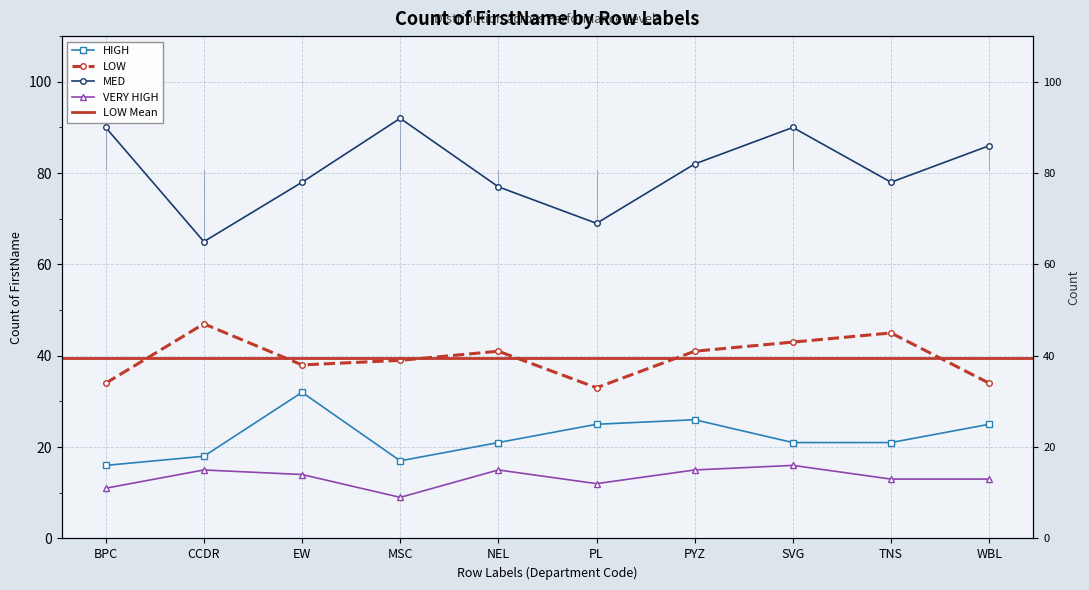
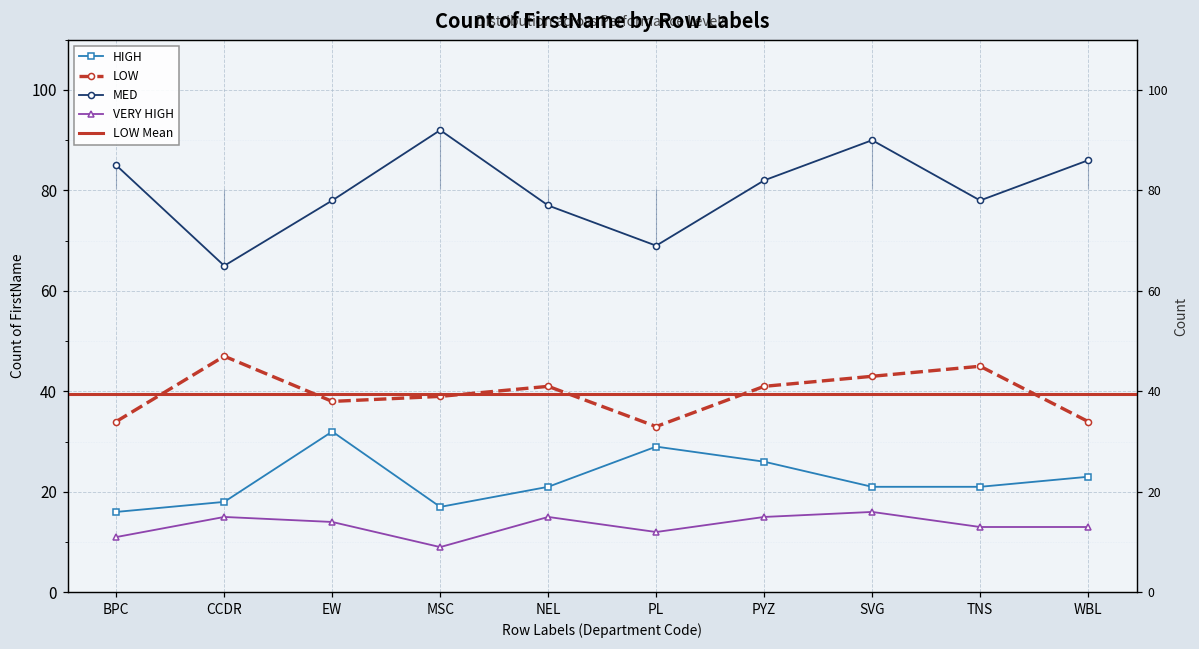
  {
    "HIGH": {
      "BPC": 16,
      "CCDR": 18,
      "EW": 32,
      "MSC": 17,
      "NEL": 21,
-     "PL": 25,
+     "PL": 29,
      "PYZ": 26,
      "SVG": 21,
      "TNS": 21,
-     "WBL": 25
+     "WBL": 23
    },
    "LOW": {
      "BPC": 34,
      "CCDR": 47,
      "EW": 38,
      "MSC": 39,
      "NEL": 41,
      "PL": 33,
      "PYZ": 41,
      "SVG": 43,
      "TNS": 45,
      "WBL": 34
    },
    "MED": {
-     "BPC": 90,
+     "BPC": 85,
      "CCDR": 65,
      "EW": 78,
      "MSC": 92,
      "NEL": 77,
      "PL": 69,
      "PYZ": 82,
      "SVG": 90,
      "TNS": 78,
      "WBL": 86
    },
    "VERY HIGH": {
      "BPC": 11,
      "CCDR": 15,
      "EW": 14,
      "MSC": 9,
      "NEL": 15,
      "PL": 12,
      "PYZ": 15,
      "SVG": 16,
      "TNS": 13,
      "WBL": 13
    }
  }
